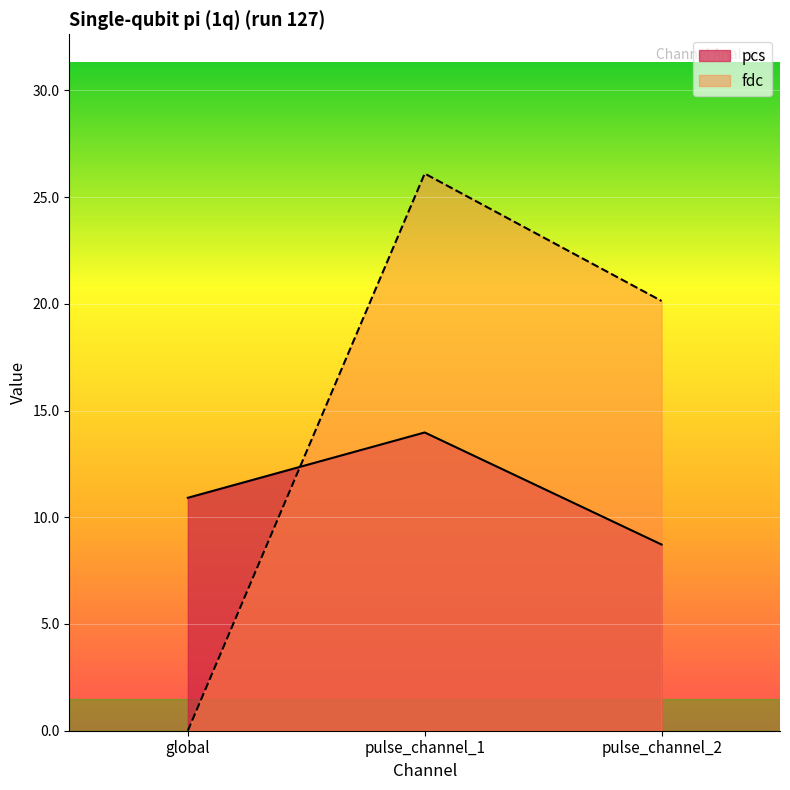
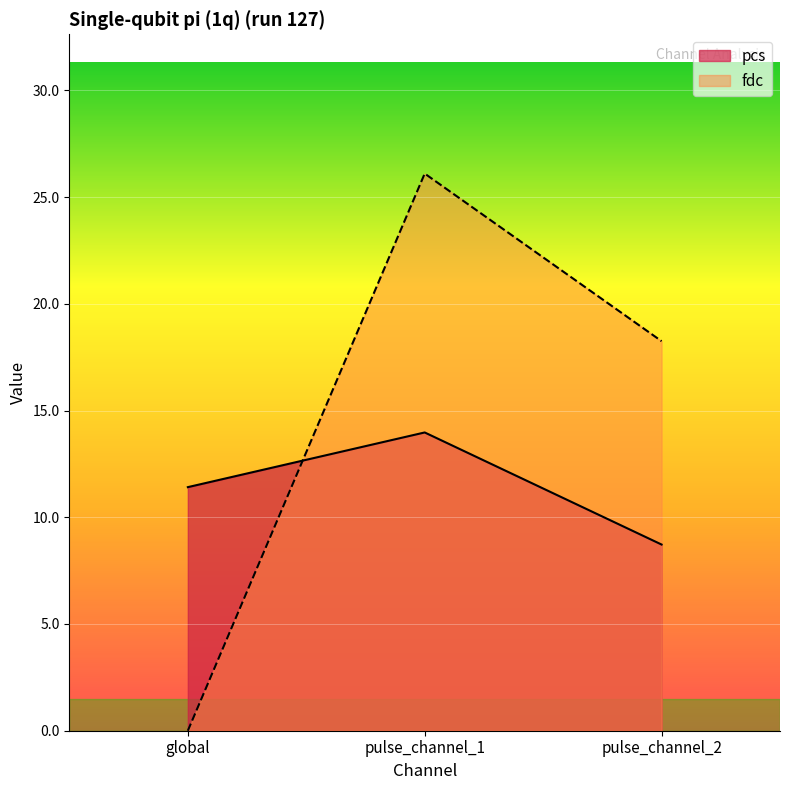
  {
    "pcs": {
-     "global": 10.9,
+     "global": 11.4,
      "pulse_channel_1": 14.0,
      "pulse_channel_2": 8.7
    },
    "fdc": {
      "global": 0.0,
      "pulse_channel_1": 26.1,
-     "pulse_channel_2": 20.1
+     "pulse_channel_2": 18.2
    }
  }
